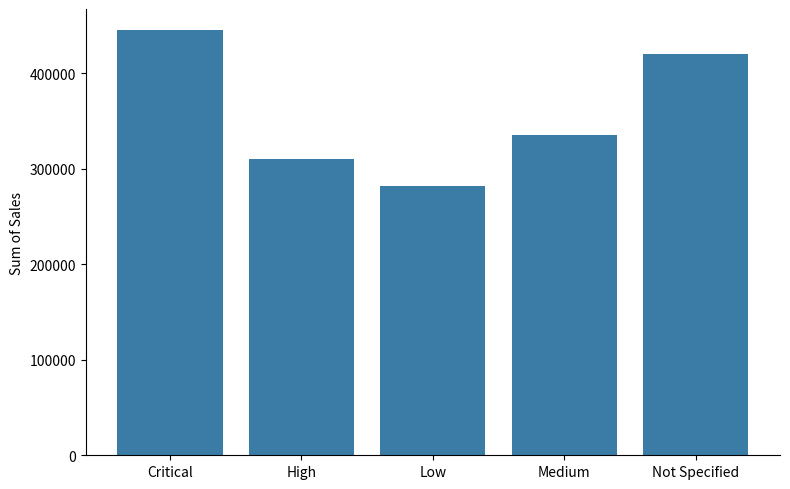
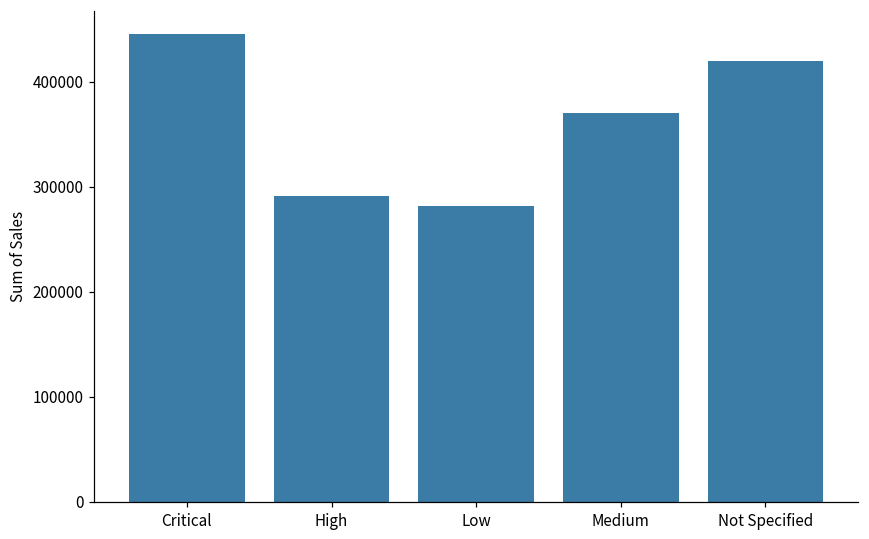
  {
    "Critical": 450000,
-   "High": 310000,
+   "High": 290000,
    "Low": 280000,
-   "Medium": 330000,
+   "Medium": 370000,
    "Not Specified": 420000
  }
